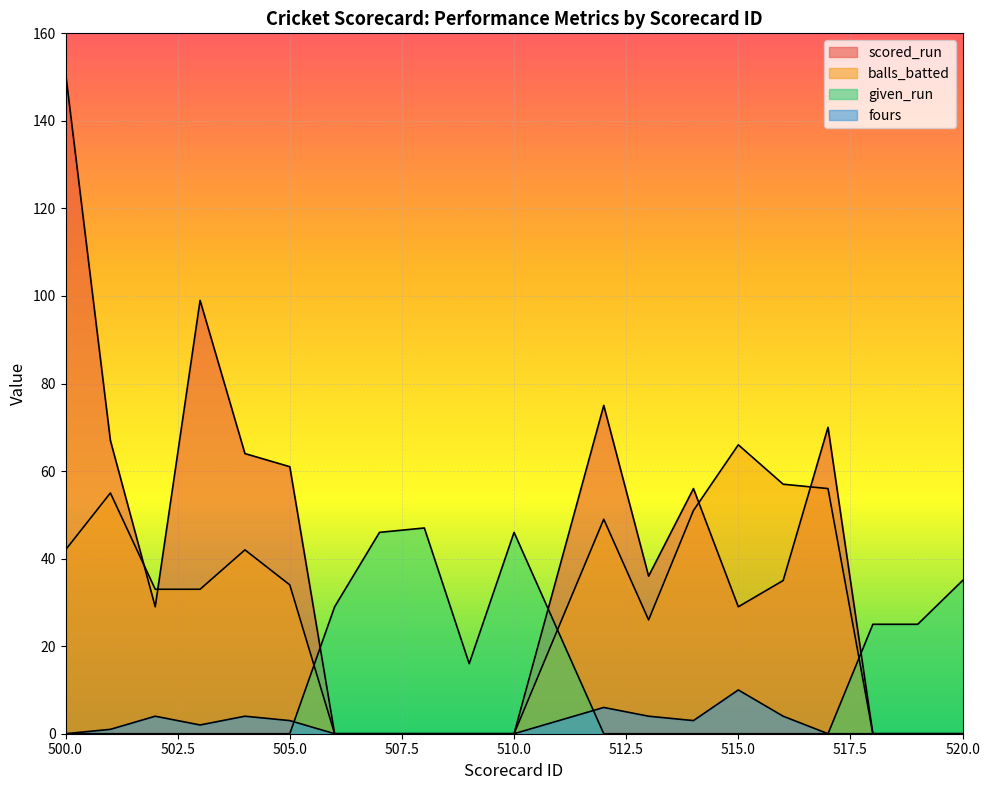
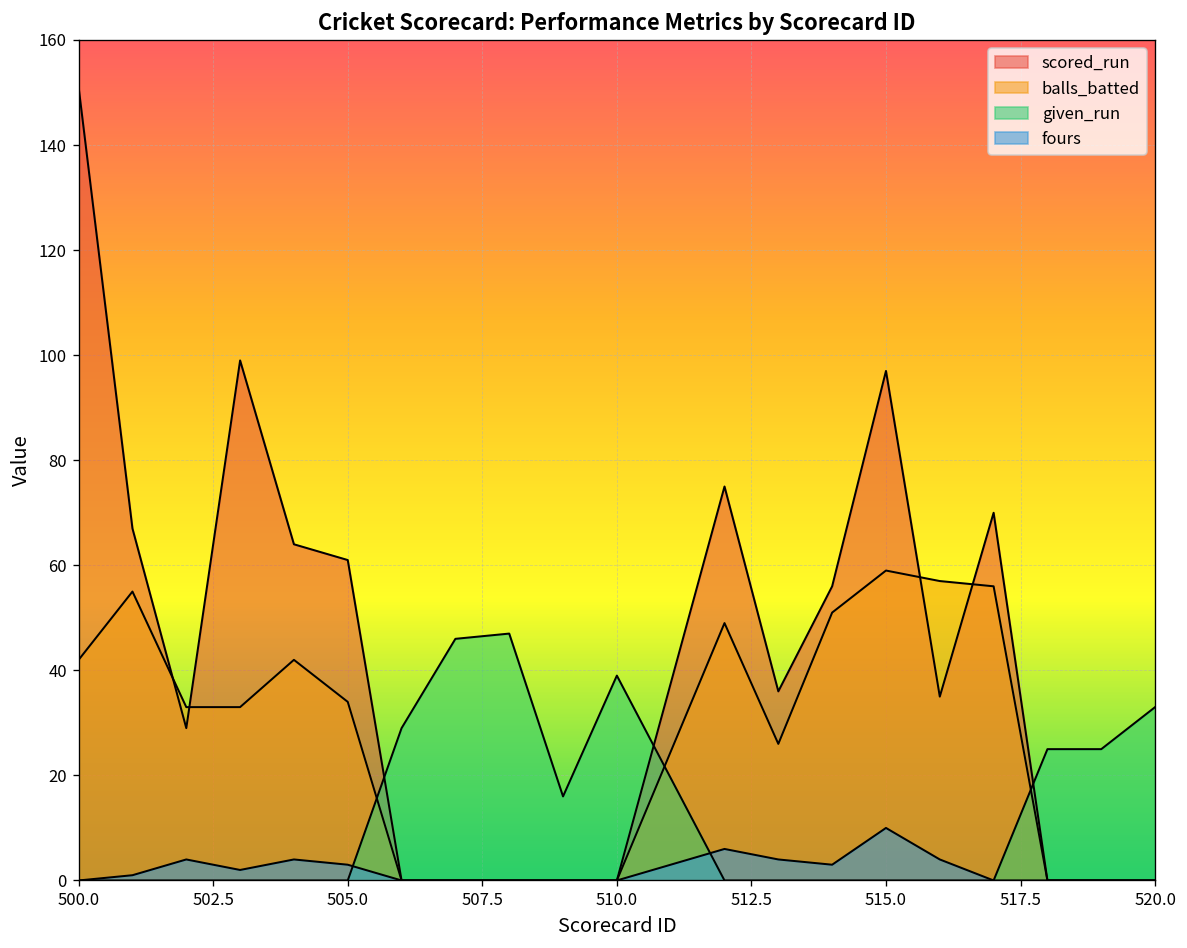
  {
    "scored_run": {
      "500.0": 151,
      "505.0": 61,
-     "515.0": 29
+     "515.0": 97
    },
    "balls_batted": {
      "500.0": 42,
      "505.0": 34,
-     "515.0": 66
+     "515.0": 59
    },
    "given_run": {
      "505.0": 0,
-     "510.0": 46,
+     "510.0": 39,
      "515.0": 0,
-     "520.0": 35
+     "520.0": 33
    },
    "fours": {
      "505.0": 3,
      "515.0": 10
    }
  }
